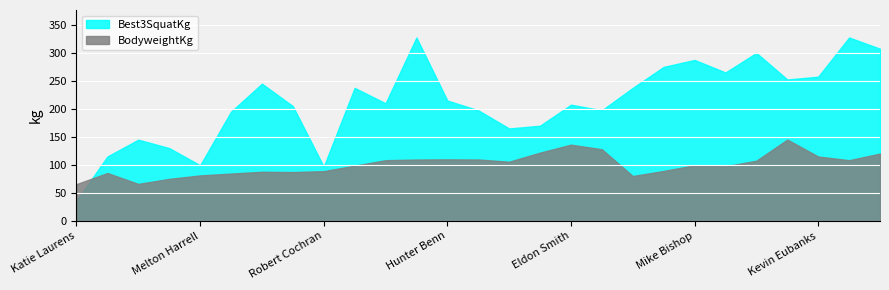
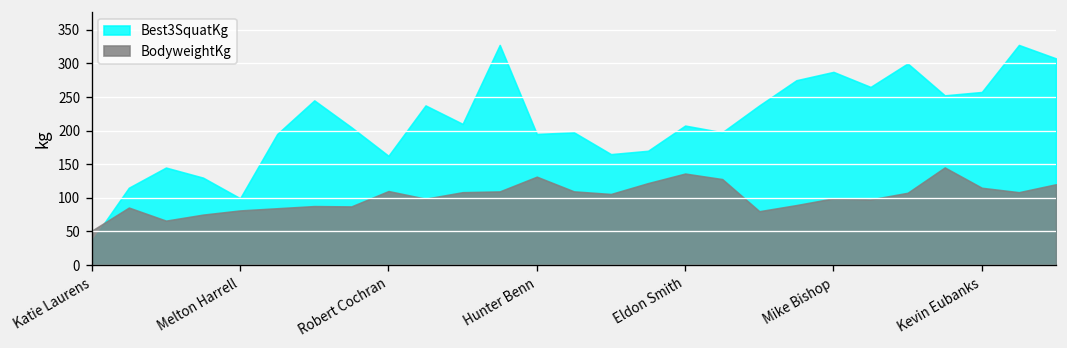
  {
    "Best3SquatKg": {
      "Katie Laurens": 40,
      "Melton Harrell": 100,
-     "Robert Cochran": 100,
-     "Hunter Benn": 210,
+     "Robert Cochran": 160,
+     "Hunter Benn": 200,
      "Eldon Smith": 210,
      "Mike Bishop": 290,
      "Kevin Eubanks": 260
    },
    "BodyweightKg": {
-     "Katie Laurens": 70,
+     "Katie Laurens": 50,
      "Melton Harrell": 80,
-     "Robert Cochran": 90,
-     "Hunter Benn": 110,
+     "Robert Cochran": 110,
+     "Hunter Benn": 130,
      "Eldon Smith": 140,
      "Mike Bishop": 100,
      "Kevin Eubanks": 110
    }
  }
